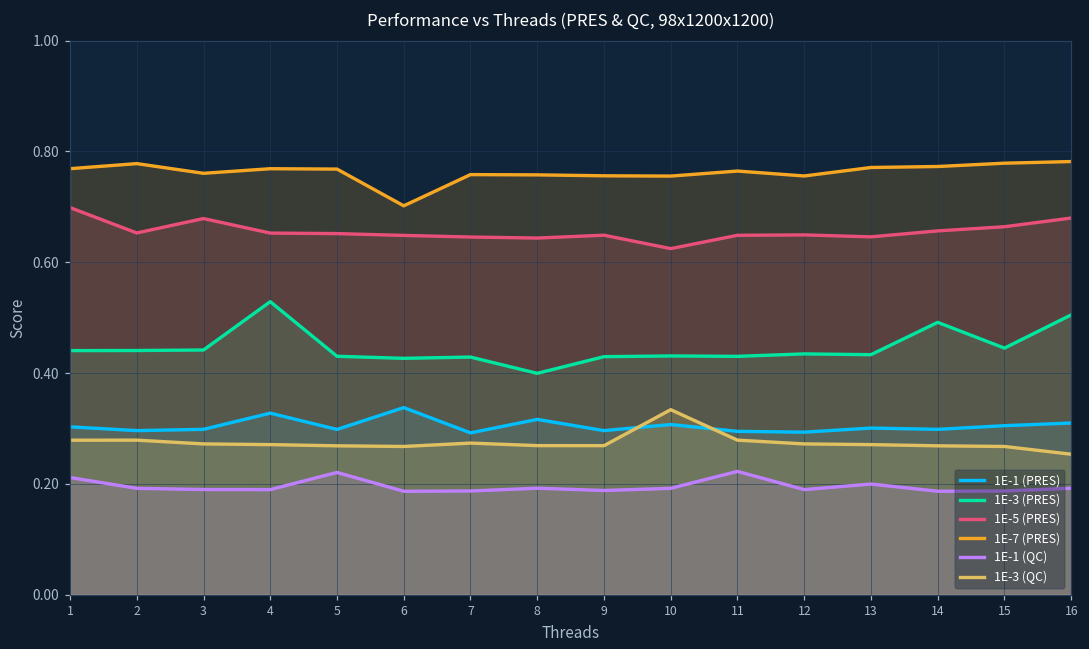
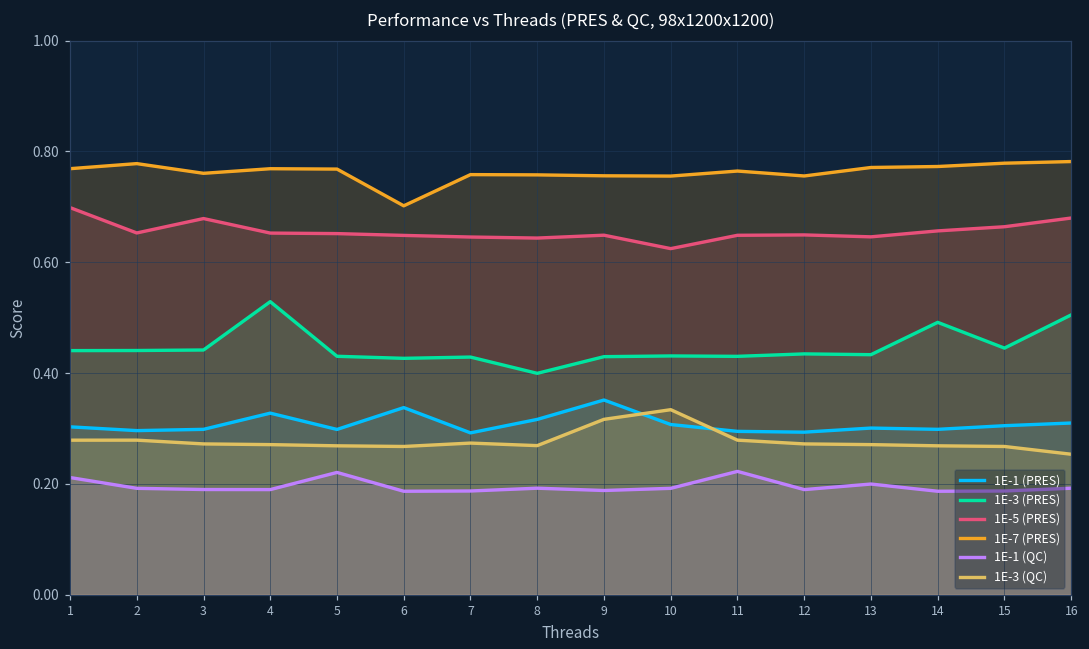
  {
    "1E-1 (PRES)": {
      "1": 0.30,
      "2": 0.30,
      "3": 0.30,
      "4": 0.33,
      "5": 0.30,
      "6": 0.34,
      "7": 0.29,
      "8": 0.32,
-     "9": 0.30,
+     "9": 0.35,
      "10": 0.31,
      "11": 0.29,
      "12": 0.29,
      "13": 0.30,
      "14": 0.30,
      "15": 0.31,
      "16": 0.31
    },
    "1E-3 (PRES)": {
      "1": 0.44,
      "2": 0.44,
      "3": 0.44,
      "4": 0.53,
      "5": 0.43,
      "6": 0.43,
      "7": 0.43,
      "8": 0.40,
      "9": 0.43,
      "10": 0.43,
      "11": 0.43,
      "12": 0.43,
      "13": 0.43,
      "14": 0.49,
      "15": 0.45,
      "16": 0.51
    },
    "1E-5 (PRES)": {
      "1": 0.70,
      "2": 0.65,
      "3": 0.68,
      "4": 0.65,
      "5": 0.65,
      "6": 0.65,
      "7": 0.65,
      "8": 0.64,
      "9": 0.65,
      "10": 0.62,
      "11": 0.65,
      "12": 0.65,
      "13": 0.65,
      "14": 0.66,
      "15": 0.66,
      "16": 0.68
    },
    "1E-7 (PRES)": {
      "1": 0.77,
      "2": 0.78,
      "3": 0.76,
      "4": 0.77,
      "5": 0.77,
      "6": 0.70,
      "7": 0.76,
      "8": 0.76,
      "9": 0.76,
      "10": 0.76,
      "11": 0.76,
      "12": 0.76,
      "13": 0.77,
      "14": 0.77,
      "15": 0.78,
      "16": 0.78
    },
    "1E-1 (QC)": {
      "1": 0.21,
      "2": 0.19,
      "3": 0.19,
      "4": 0.19,
      "5": 0.22,
      "6": 0.19,
      "7": 0.19,
      "8": 0.19,
      "9": 0.19,
      "10": 0.19,
      "11": 0.22,
      "12": 0.19,
      "13": 0.20,
      "14": 0.19,
      "16": 0.19
    },
    "1E-3 (QC)": {
      "1": 0.28,
      "2": 0.28,
      "3": 0.27,
      "4": 0.27,
      "5": 0.27,
      "6": 0.27,
      "7": 0.27,
      "8": 0.27,
-     "9": 0.27,
+     "9": 0.32,
      "10": 0.33,
      "11": 0.28,
      "12": 0.27,
      "13": 0.27,
      "14": 0.27,
      "15": 0.27,
      "16": 0.25
    }
  }
